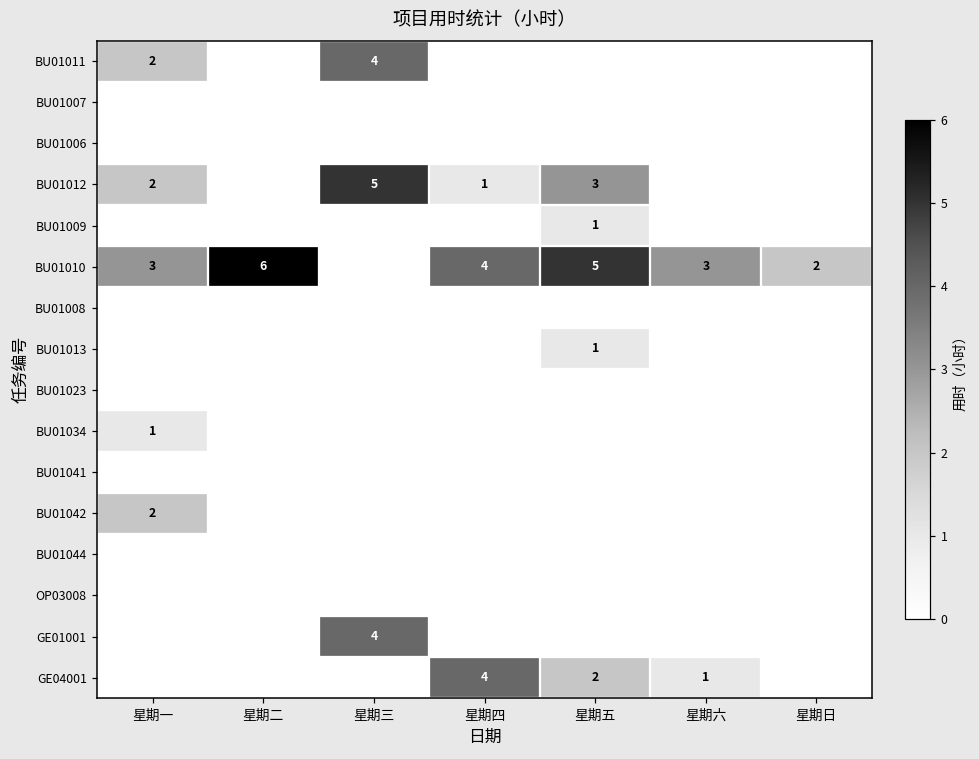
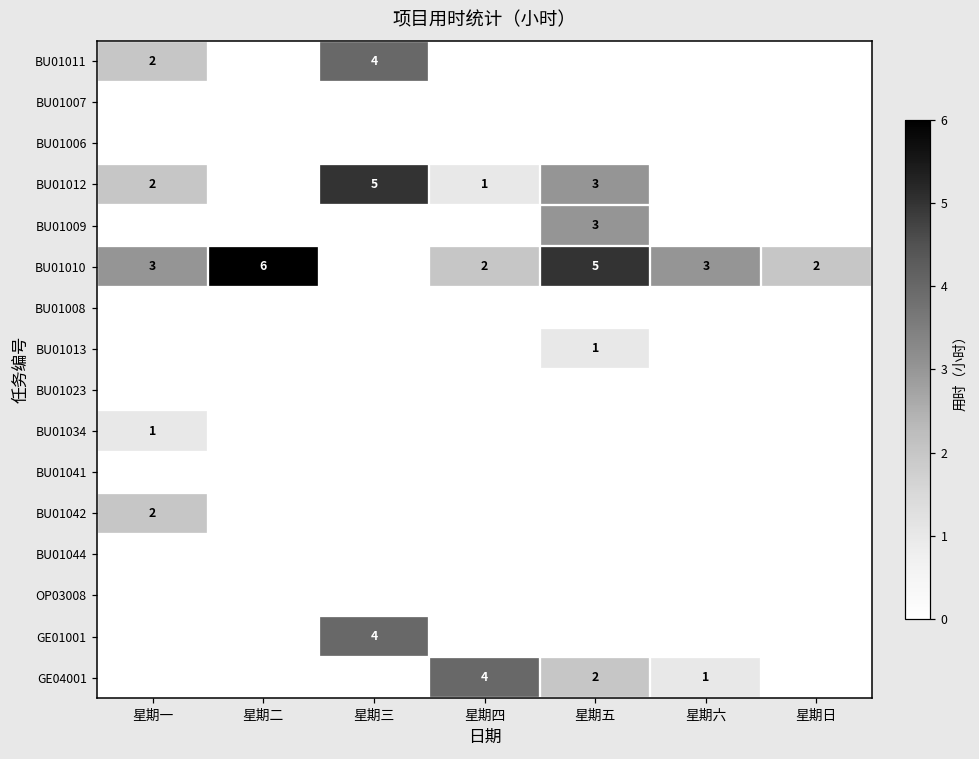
  {
    "BU01011": {
      "星期一": 2,
      "星期三": 4
    },
    "BU01012": {
      "星期一": 2,
      "星期三": 5,
      "星期四": 1,
      "星期五": 3
    },
    "BU01009": {
-     "星期五": 1
+     "星期五": 3
    },
    "BU01010": {
      "星期一": 3,
      "星期二": 6,
-     "星期四": 4,
+     "星期四": 2,
      "星期五": 5,
      "星期六": 3,
      "星期日": 2
    },
    "BU01013": {
      "星期五": 1
    },
    "BU01034": {
      "星期一": 1
    },
    "BU01042": {
      "星期一": 2
    },
    "GE01001": {
      "星期三": 4
    },
    "GE04001": {
      "星期四": 4,
      "星期五": 2,
      "星期六": 1
    }
  }
